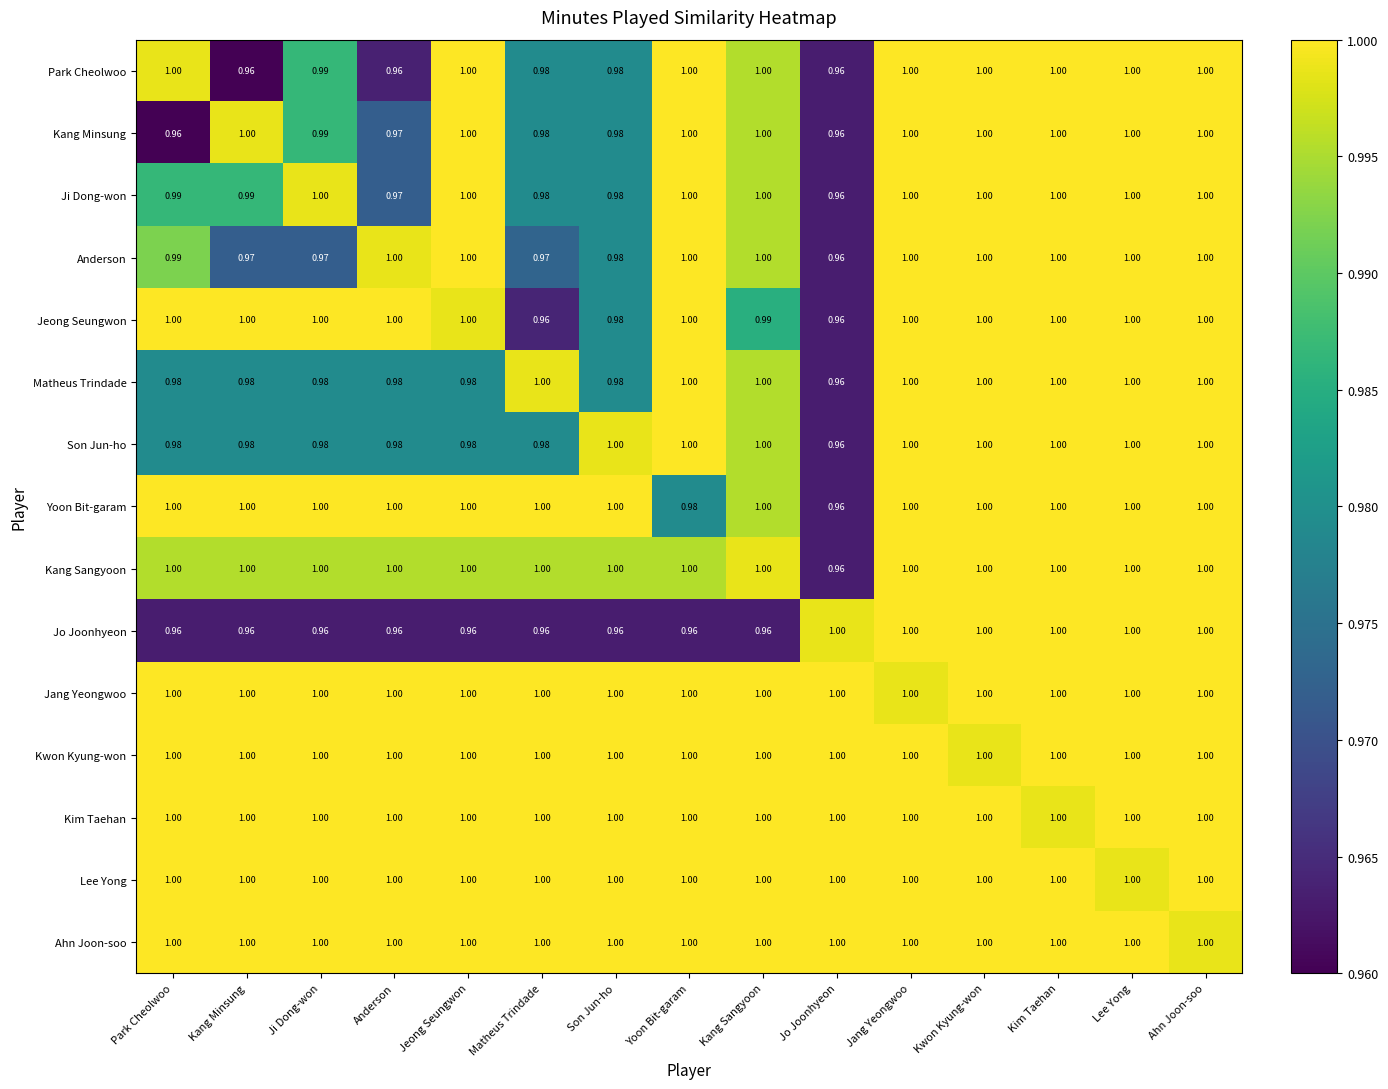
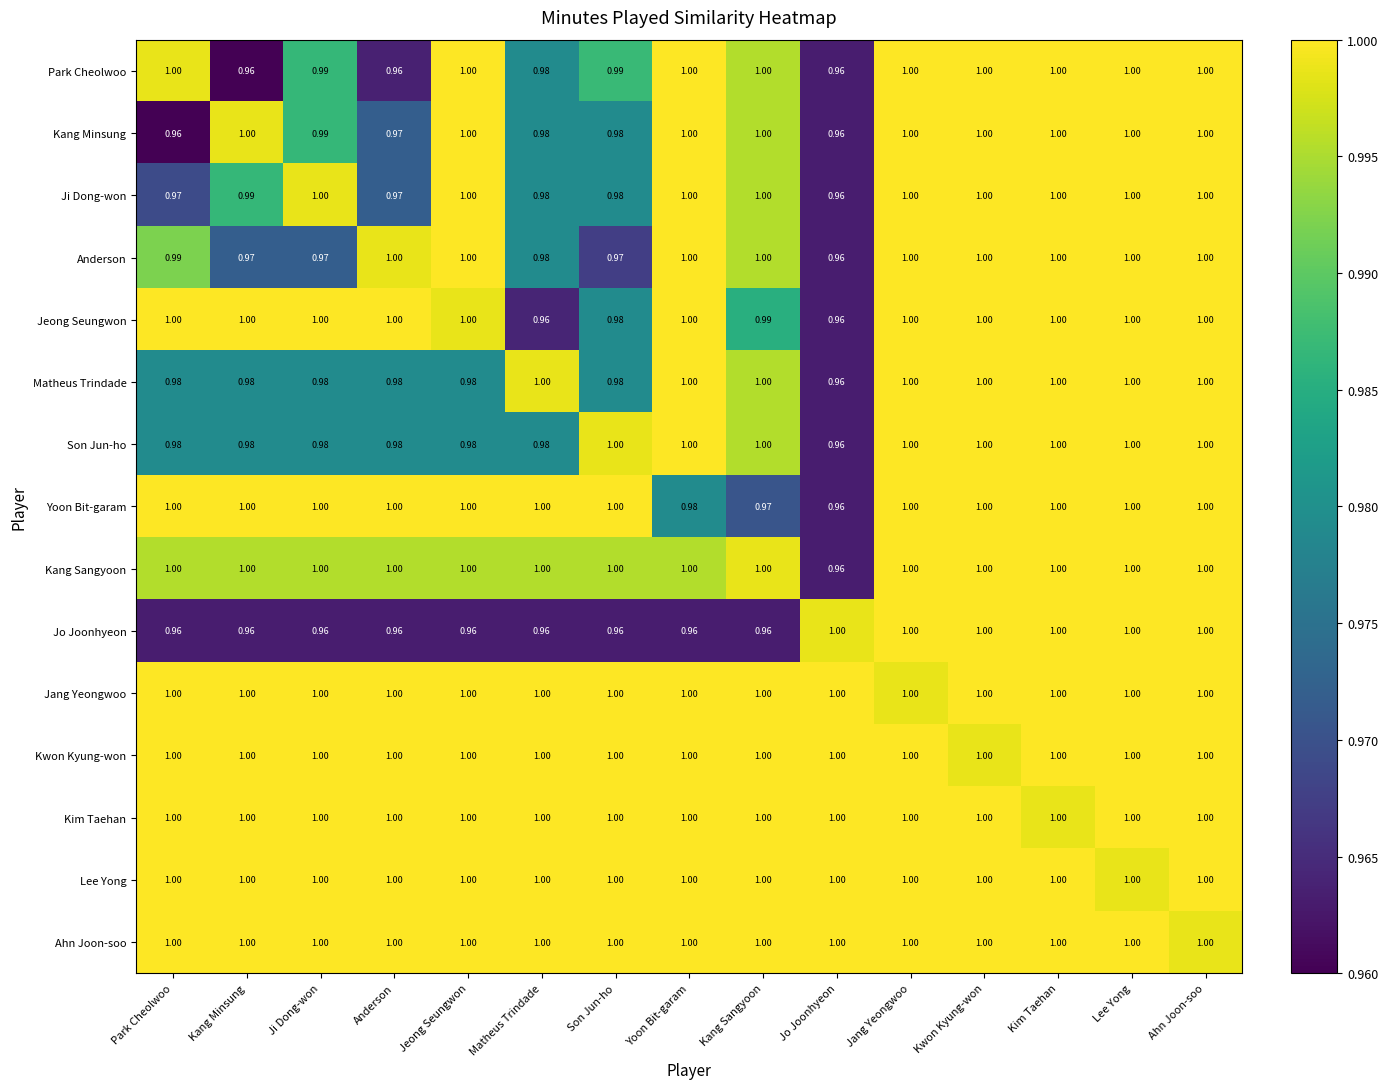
  {
    "Park Cheolwoo": {
      "Park Cheolwoo": 1.00,
      "Kang Minsung": 0.96,
      "Ji Dong-won": 0.99,
      "Anderson": 0.96,
      "Jeong Seungwon": 1.00,
      "Matheus Trindade": 0.98,
-     "Son Jun-ho": 0.98,
+     "Son Jun-ho": 0.99,
      "Yoon Bit-garam": 1.00,
      "Kang Sangyoon": 1.00,
      "Jo Joonhyeon": 0.96,
      "Jang Yeongwoo": 1.00,
      "Kwon Kyung-won": 1.00,
      "Kim Taehan": 1.00,
      "Lee Yong": 1.00,
      "Ahn Joon-soo": 1.00
    },
    "Ji Dong-won": {
-     "Park Cheolwoo": 0.99,
+     "Park Cheolwoo": 0.97,
      "Kang Minsung": 0.99,
      "Ji Dong-won": 1.00,
      "Anderson": 0.97,
      "Jeong Seungwon": 1.00,
      "Matheus Trindade": 0.98,
      "Son Jun-ho": 0.98,
      "Yoon Bit-garam": 1.00,
      "Kang Sangyoon": 1.00,
      "Jo Joonhyeon": 0.96,
      "Jang Yeongwoo": 1.00,
      "Kwon Kyung-won": 1.00,
      "Kim Taehan": 1.00,
      "Lee Yong": 1.00,
      "Ahn Joon-soo": 1.00
    },
    "Anderson": {
      "Park Cheolwoo": 0.99,
      "Kang Minsung": 0.97,
      "Ji Dong-won": 0.97,
      "Anderson": 1.00,
      "Jeong Seungwon": 1.00,
-     "Matheus Trindade": 0.97,
-     "Son Jun-ho": 0.98,
+     "Matheus Trindade": 0.98,
+     "Son Jun-ho": 0.97,
      "Yoon Bit-garam": 1.00,
      "Kang Sangyoon": 1.00,
      "Jo Joonhyeon": 0.96,
      "Jang Yeongwoo": 1.00,
      "Kwon Kyung-won": 1.00,
      "Kim Taehan": 1.00,
      "Lee Yong": 1.00,
      "Ahn Joon-soo": 1.00
    },
    "Yoon Bit-garam": {
      "Park Cheolwoo": 1.00,
      "Kang Minsung": 1.00,
      "Ji Dong-won": 1.00,
      "Anderson": 1.00,
      "Jeong Seungwon": 1.00,
      "Matheus Trindade": 1.00,
      "Son Jun-ho": 1.00,
      "Yoon Bit-garam": 0.98,
-     "Kang Sangyoon": 1.00,
+     "Kang Sangyoon": 0.97,
      "Jo Joonhyeon": 0.96,
      "Jang Yeongwoo": 1.00,
      "Kwon Kyung-won": 1.00,
      "Kim Taehan": 1.00,
      "Lee Yong": 1.00,
      "Ahn Joon-soo": 1.00
    }
  }
